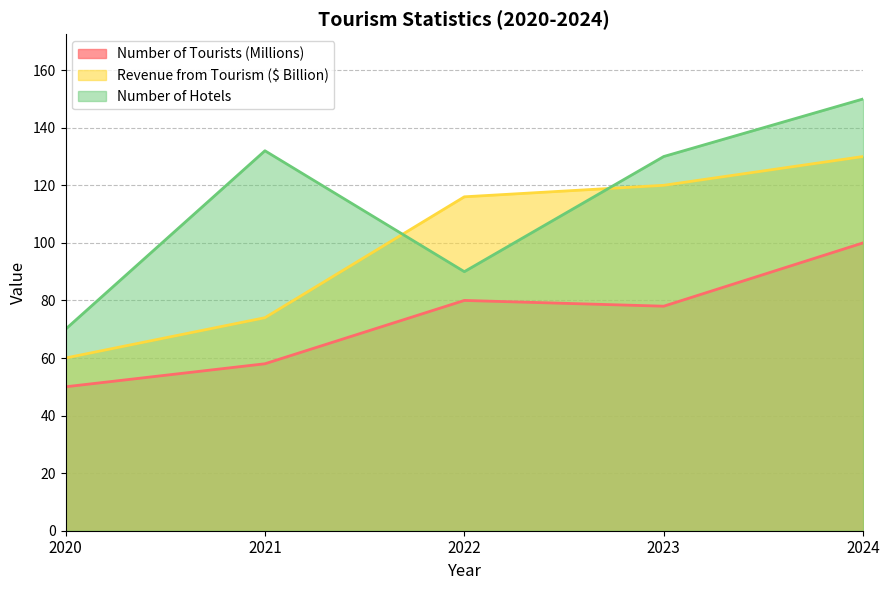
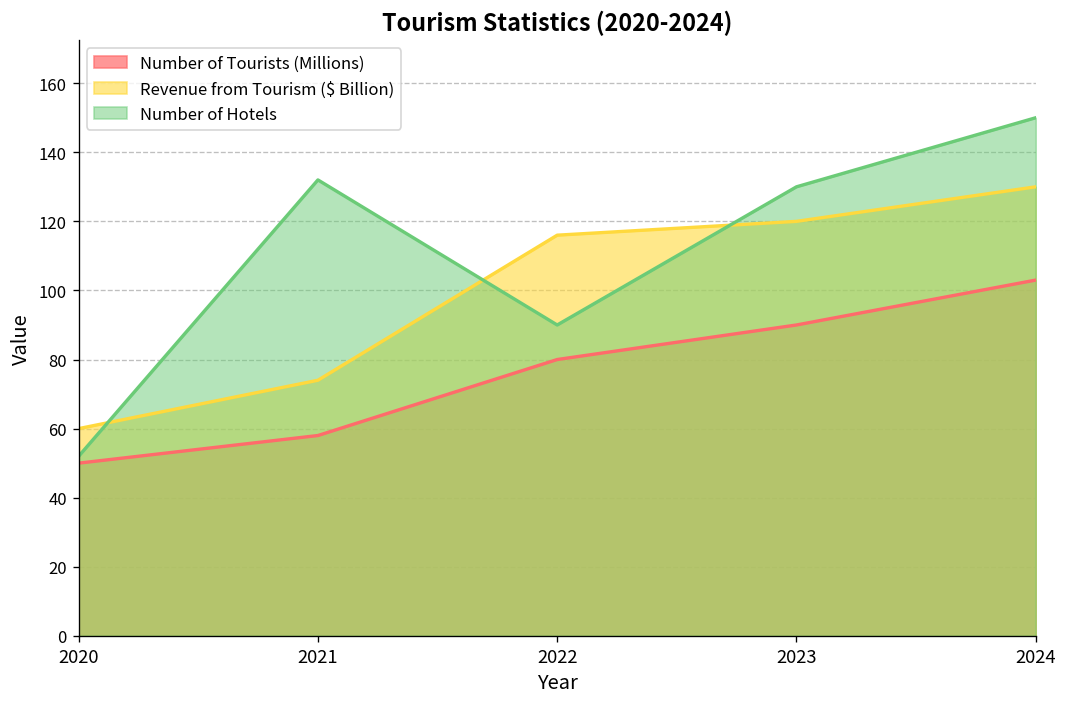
  {
    "Number of Tourists (Millions)": {
      "2020": 50,
      "2021": 58,
      "2022": 80,
-     "2023": 78,
-     "2024": 100
+     "2023": 90,
+     "2024": 103
    },
    "Revenue from Tourism ($ Billion)": {
      "2020": 60,
      "2021": 74,
      "2022": 116,
      "2023": 120,
      "2024": 130
    },
    "Number of Hotels": {
-     "2020": 70,
+     "2020": 52,
      "2021": 132,
      "2022": 90,
      "2023": 130,
      "2024": 150
    }
  }
